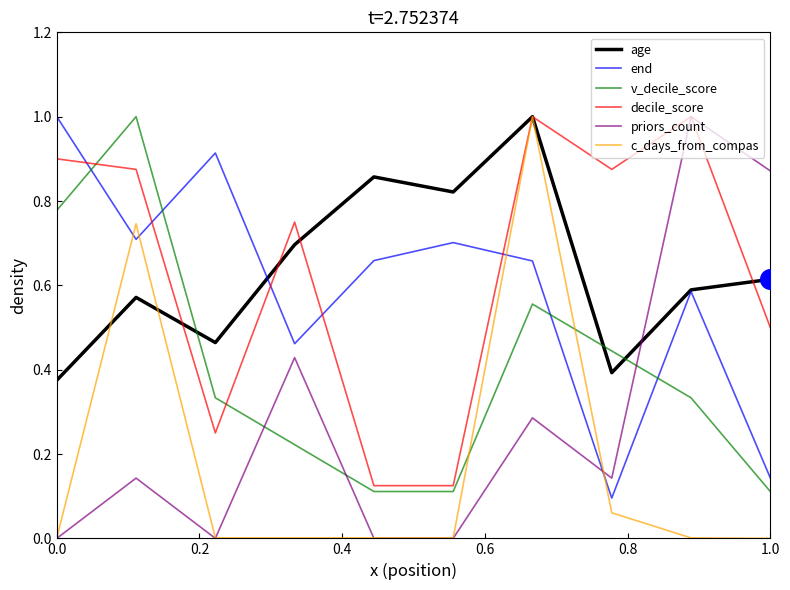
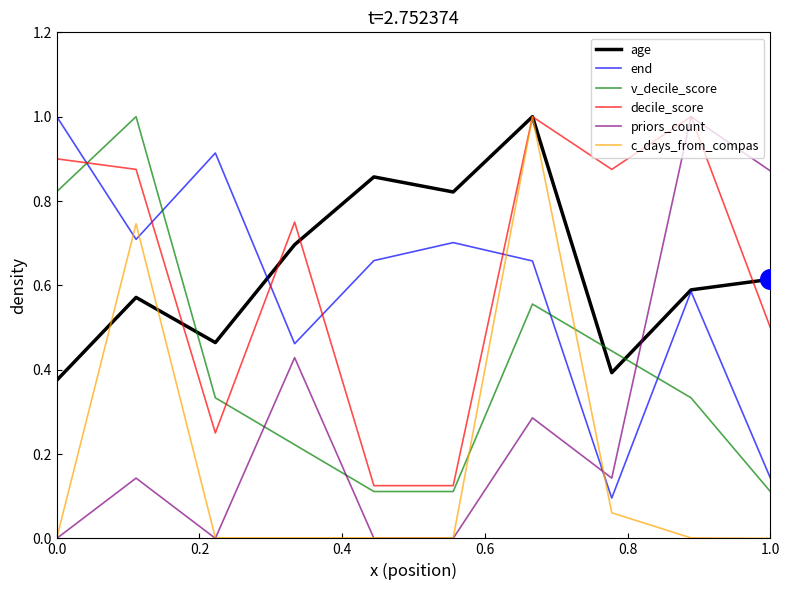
  {
    "age": {
      "0.0": 0.38
    },
    "v_decile_score": {
-     "0.0": 0.78,
+     "0.0": 0.82,
      "1.0": 0.11
    },
    "decile_score": {
      "0.0": 0.90,
      "1.0": 0.50
    },
    "priors_count": {
      "1.0": 0.87
    },
    "c_days_from_compas": {
      "1.0": 0.00
    }
  }
